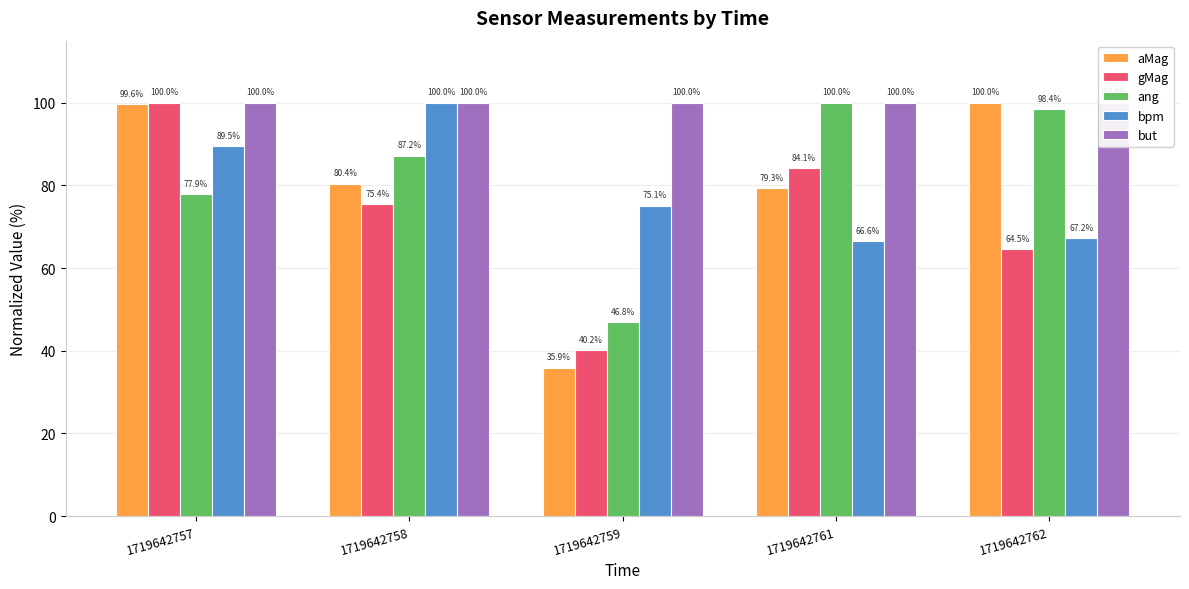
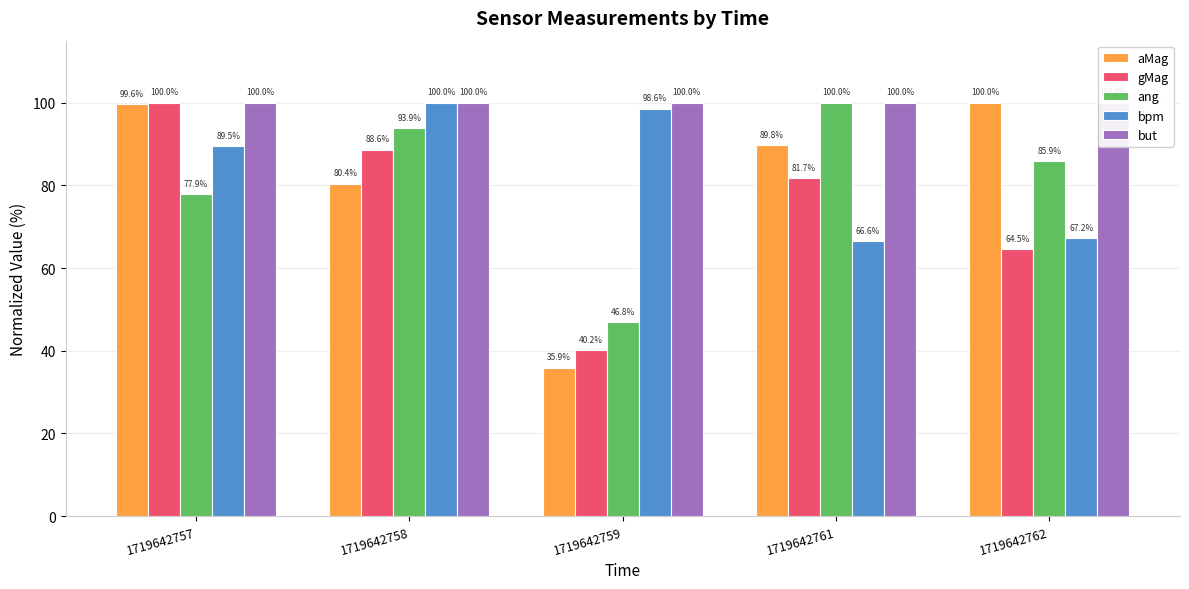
  {
    "aMag": {
      "1719642757": "99.6%",
      "1719642758": "80.4%",
      "1719642759": "35.9%",
-     "1719642761": "79.3%",
+     "1719642761": "89.8%",
      "1719642762": "100.0%"
    },
    "gMag": {
      "1719642757": "100.0%",
-     "1719642758": "75.4%",
+     "1719642758": "88.6%",
      "1719642759": "40.2%",
-     "1719642761": "84.1%",
+     "1719642761": "81.7%",
      "1719642762": "64.5%"
    },
    "ang": {
      "1719642757": "77.9%",
-     "1719642758": "87.2%",
+     "1719642758": "93.9%",
      "1719642759": "46.8%",
      "1719642761": "100.0%",
-     "1719642762": "98.4%"
+     "1719642762": "85.9%"
    },
    "bpm": {
      "1719642757": "89.5%",
      "1719642758": "100.0%",
-     "1719642759": "75.1%",
+     "1719642759": "98.6%",
      "1719642761": "66.6%",
      "1719642762": "67.2%"
    },
    "but": {
      "1719642757": "100.0%",
      "1719642758": "100.0%",
      "1719642759": "100.0%",
      "1719642761": "100.0%"
    }
  }
